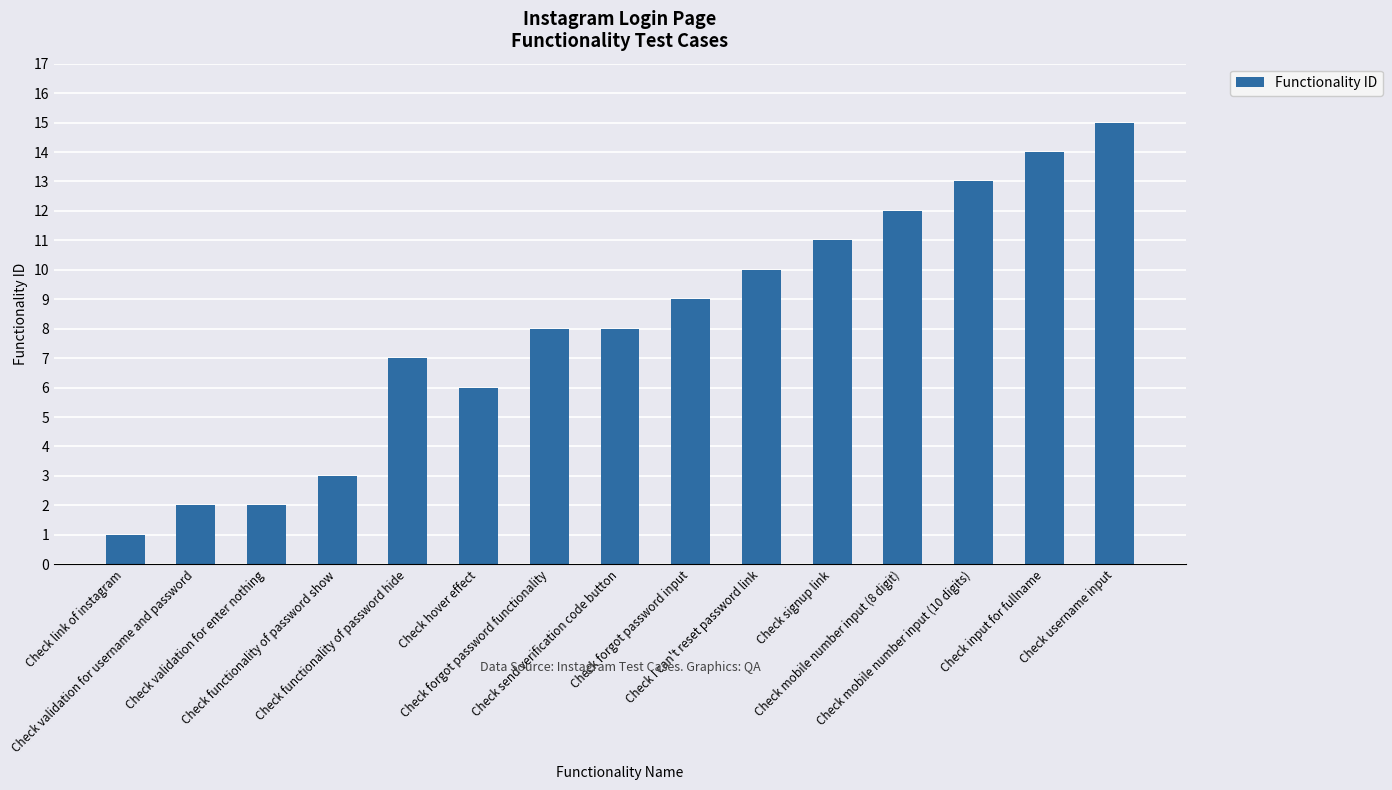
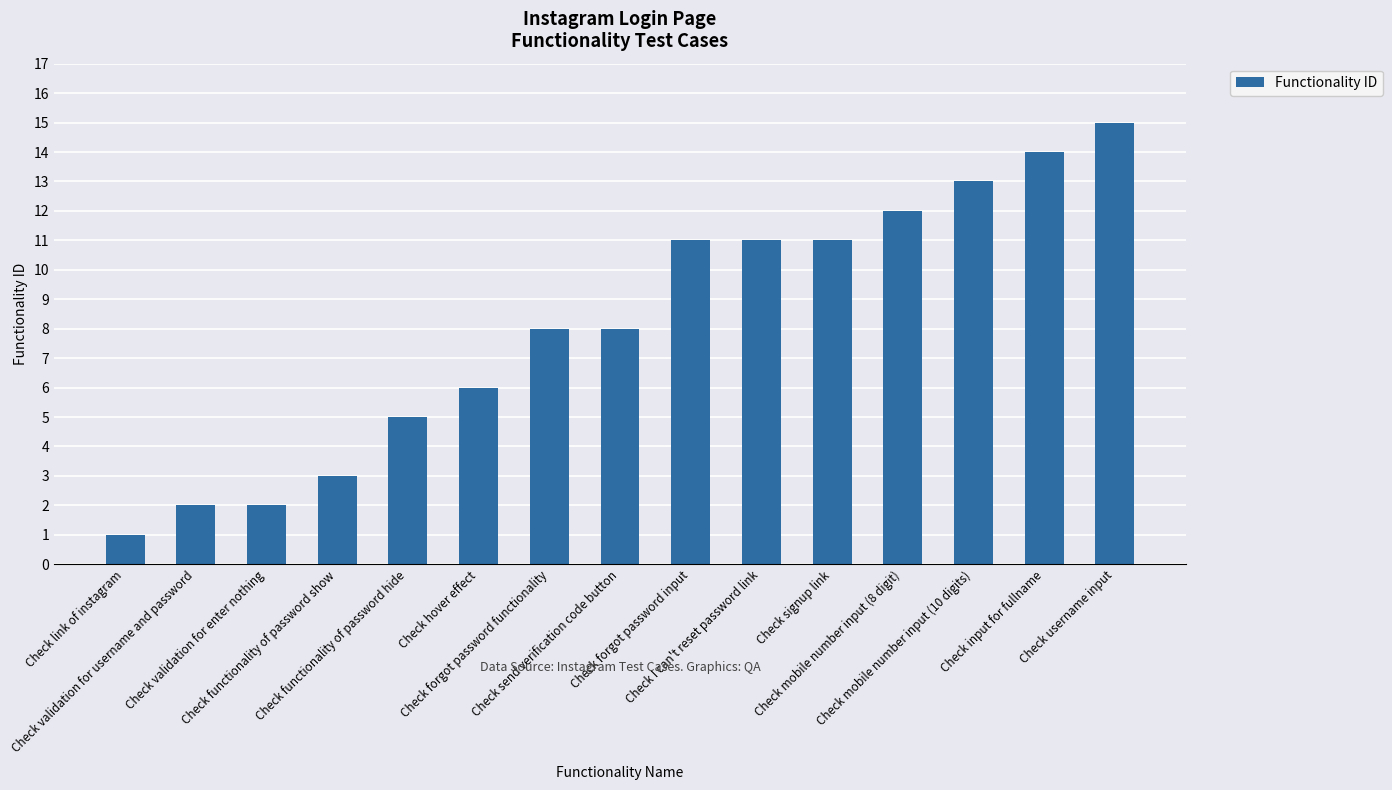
  {
    "Check link of instagram": 1,
    "Check validation for username and password": 2,
    "Check validation for enter nothing": 2,
    "Check functionality of password show": 3,
-   "Check functionality of password hide": 7,
+   "Check functionality of password hide": 5,
    "Check hover effect": 6,
    "Check forgot password functionality": 8,
    "Check send verification code button": 8,
-   "Check forgot password input": 9,
-   "Check I can't reset password link": 10,
+   "Check forgot password input": 11,
+   "Check I can't reset password link": 11,
    "Check signup link": 11,
    "Check mobile number input (8 digit)": 12,
    "Check mobile number input (10 digits)": 13,
    "Check input for fullname": 14,
    "Check username input": 15
  }
